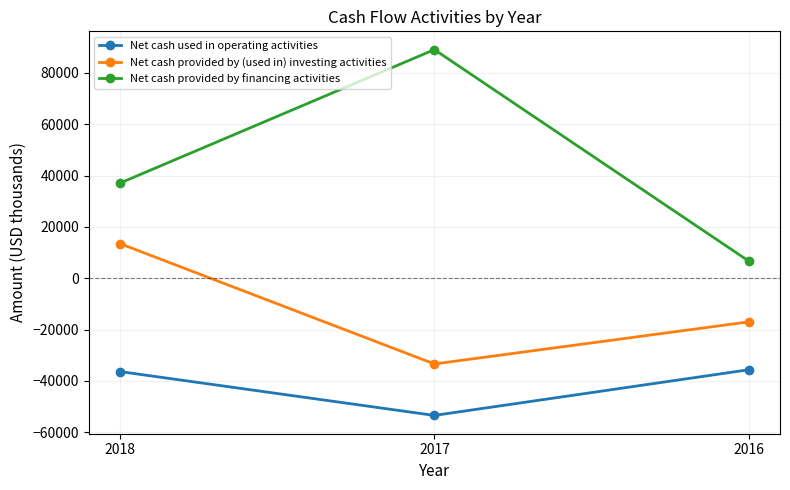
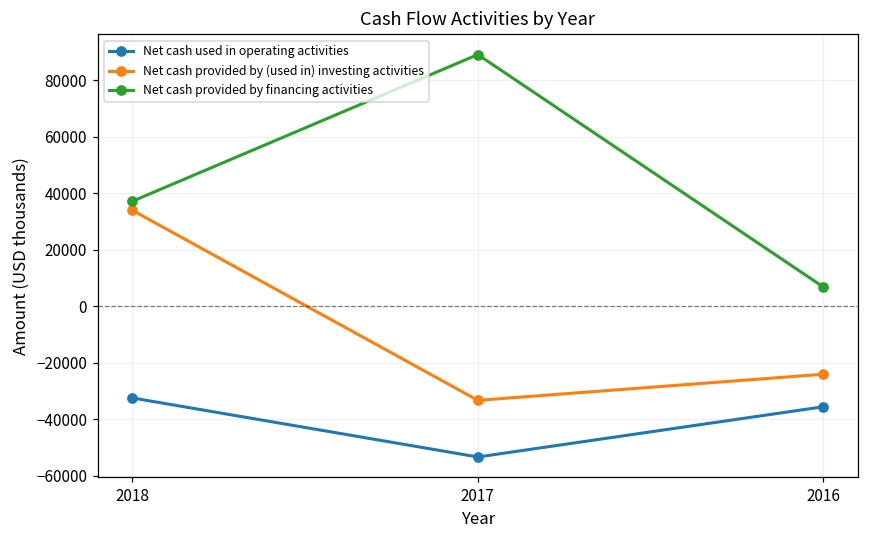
  {
    "Net cash used in operating activities": {
-     "2018": -36000,
+     "2018": -33000,
      "2017": -53000,
      "2016": -36000
    },
    "Net cash provided by (used in) investing activities": {
-     "2018": 13000,
+     "2018": 34000,
      "2017": -33000,
-     "2016": -17000
+     "2016": -24000
    },
    "Net cash provided by financing activities": {
      "2018": 37000,
      "2017": 89000,
      "2016": 7000
    }
  }
